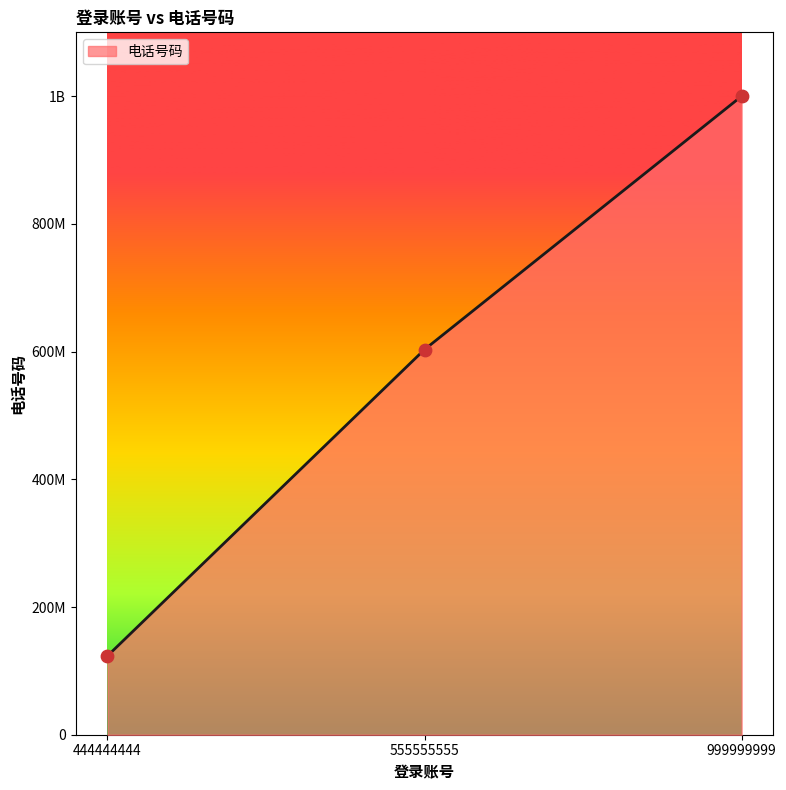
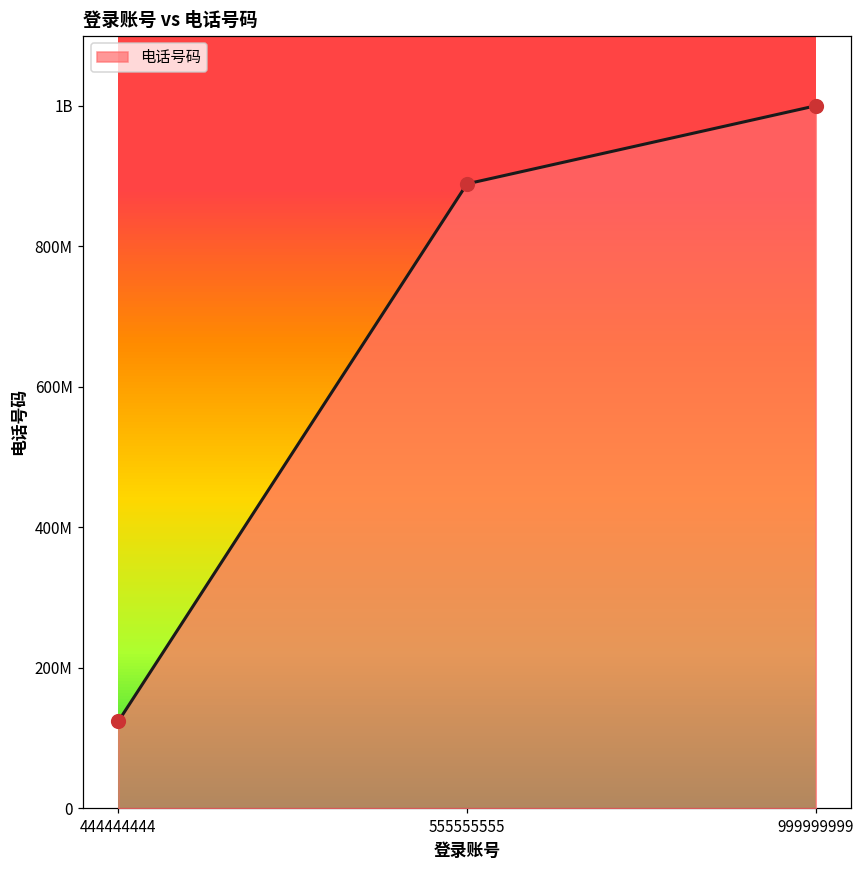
  {
    "444444444": 120000000,
-   "555555555": 600000000,
+   "555555555": 890000000,
    "999999999": 1000000000
  }
